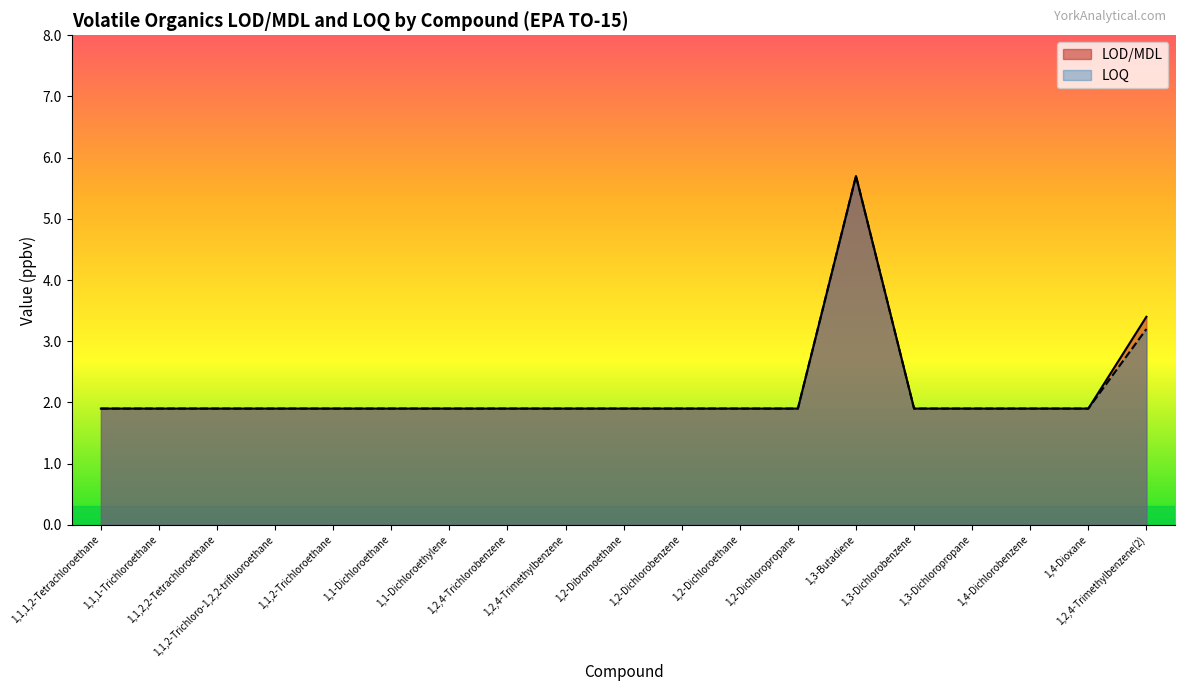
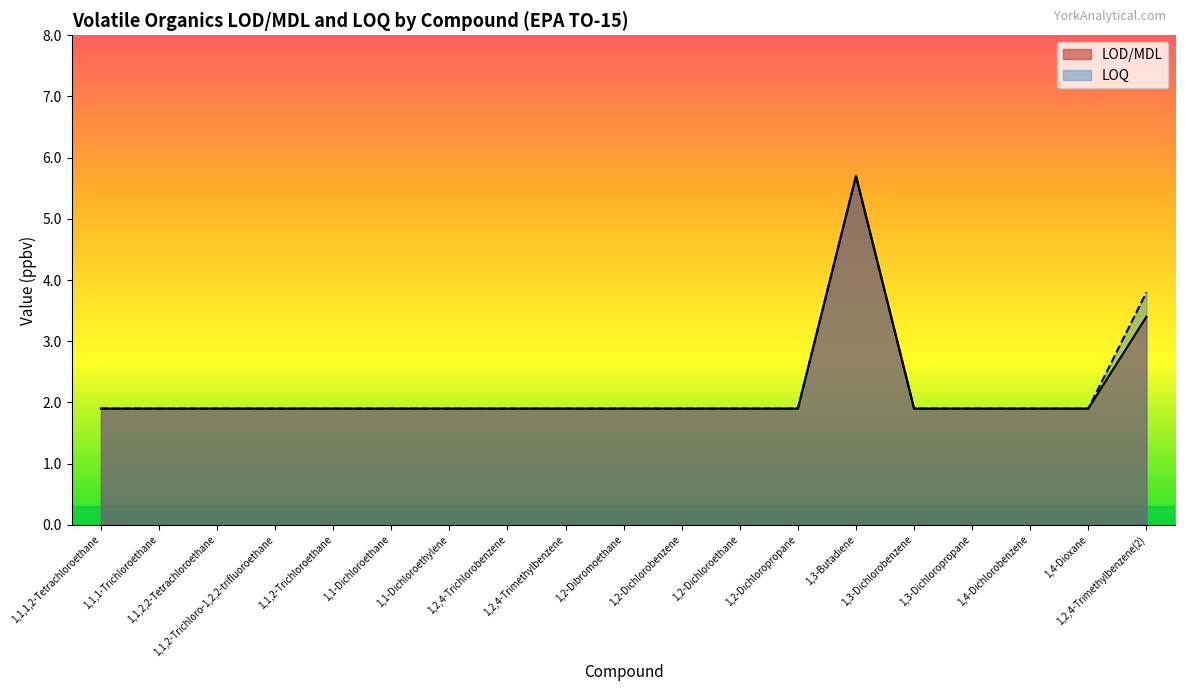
  {
    "LOD/MDL": {
      "1,2,4-Trimethylbenzene(2)": 3.4
    },
    "LOQ": {
-     "1,2,4-Trimethylbenzene(2)": 3.2
+     "1,2,4-Trimethylbenzene(2)": 3.8
    }
  }
